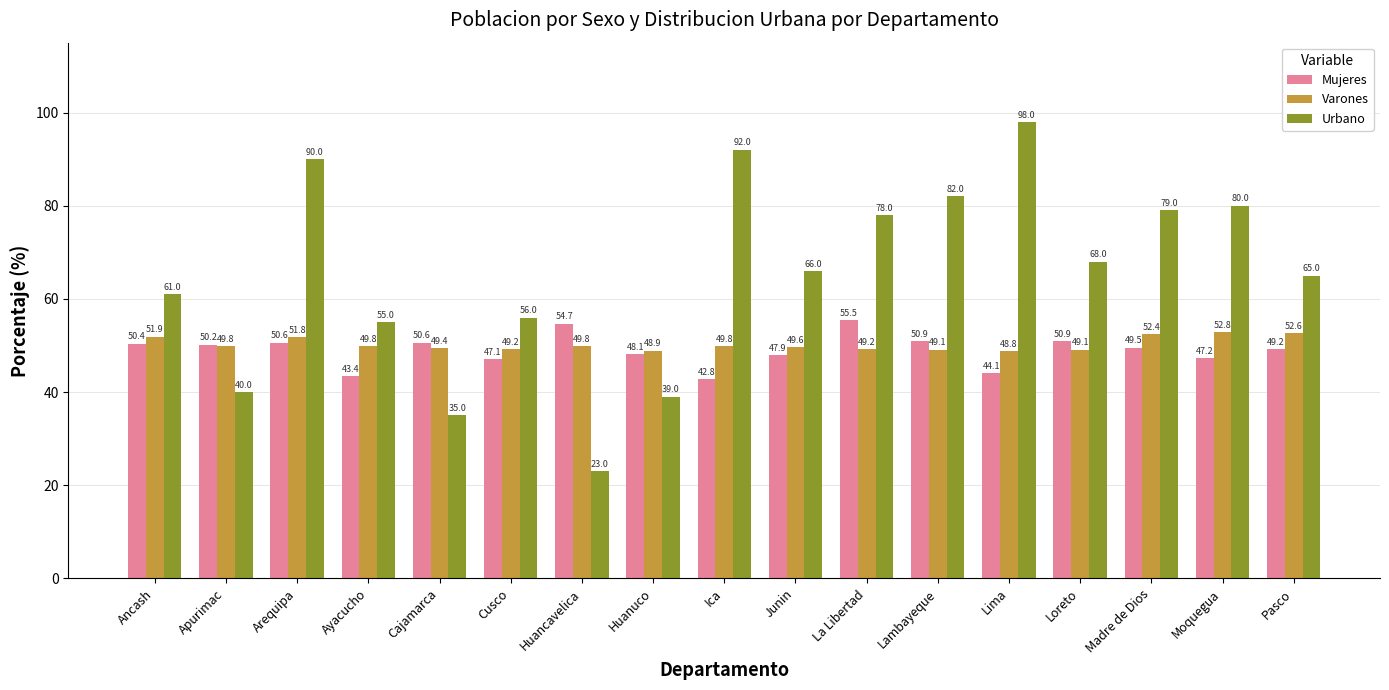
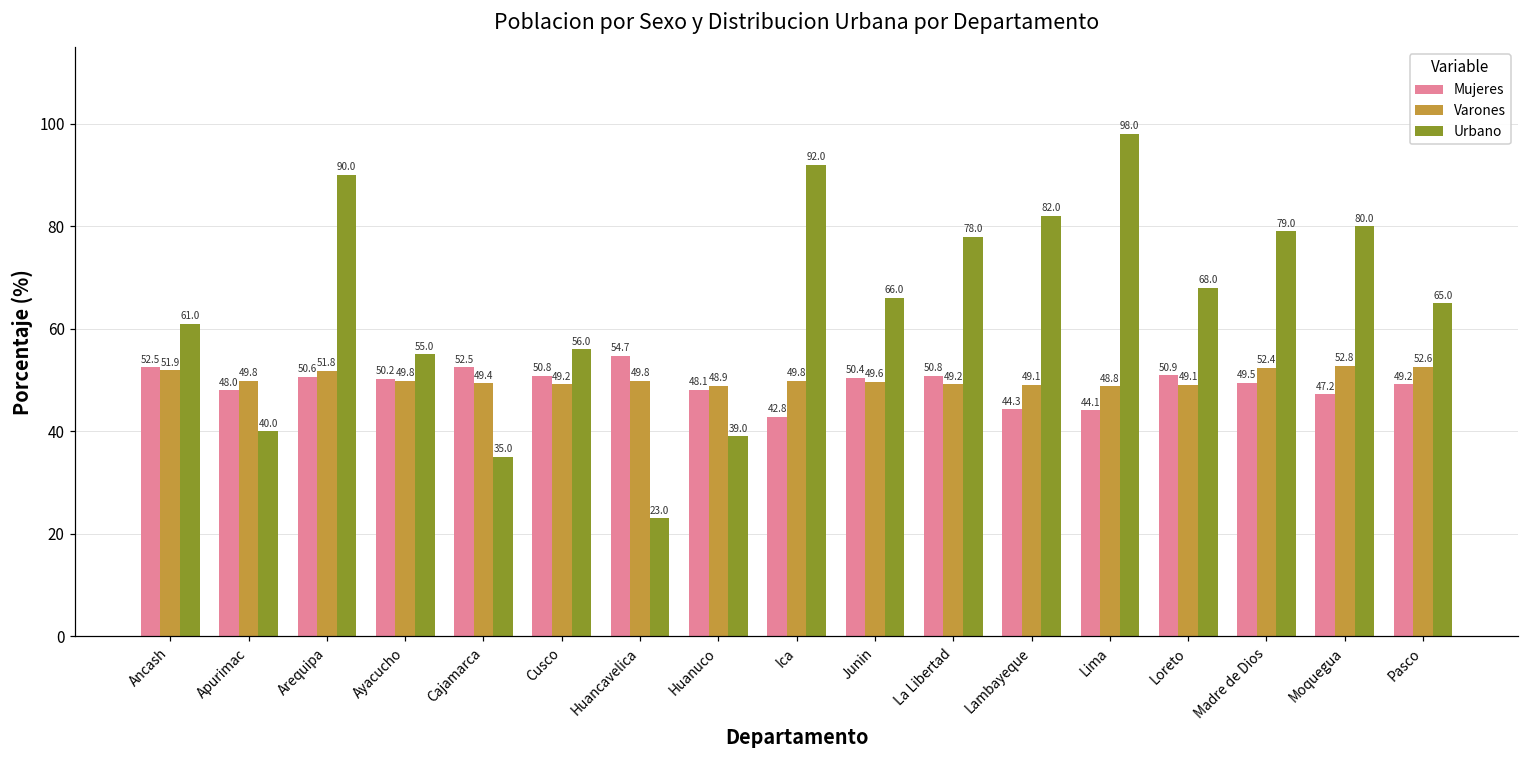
  {
    "Mujeres": {
-     "Ancash": 50.4,
-     "Apurimac": 50.2,
+     "Ancash": 52.5,
+     "Apurimac": 48.0,
      "Arequipa": 50.6,
-     "Ayacucho": 43.4,
-     "Cajamarca": 50.6,
-     "Cusco": 47.1,
+     "Ayacucho": 50.2,
+     "Cajamarca": 52.5,
+     "Cusco": 50.8,
      "Huancavelica": 54.7,
      "Huanuco": 48.1,
      "Ica": 42.8,
-     "Junin": 47.9,
-     "La Libertad": 55.5,
-     "Lambayeque": 50.9,
+     "Junin": 50.4,
+     "La Libertad": 50.8,
+     "Lambayeque": 44.3,
      "Lima": 44.1,
      "Loreto": 50.9,
      "Madre de Dios": 49.5,
      "Moquegua": 47.2,
      "Pasco": 49.2
    }
  }
